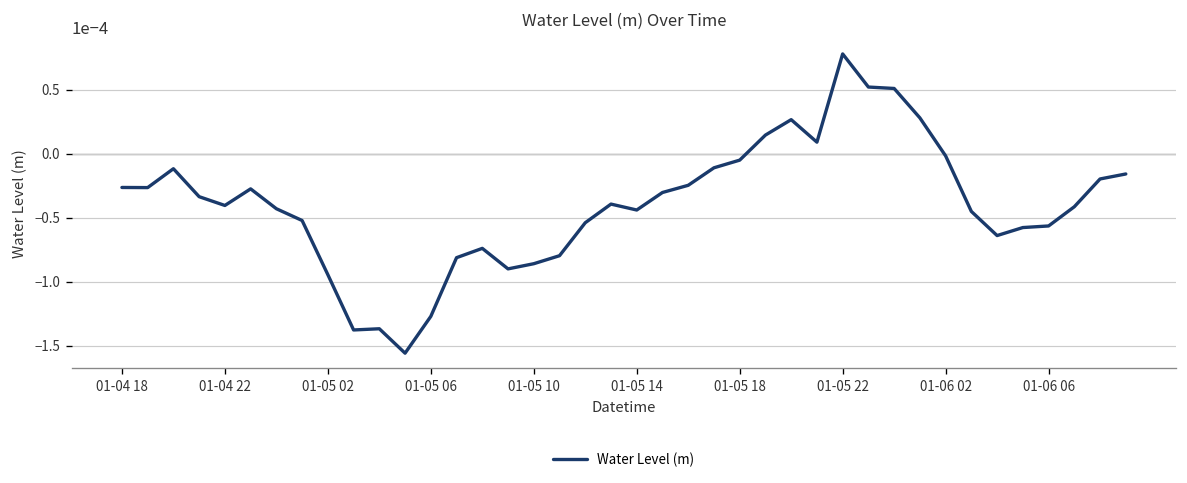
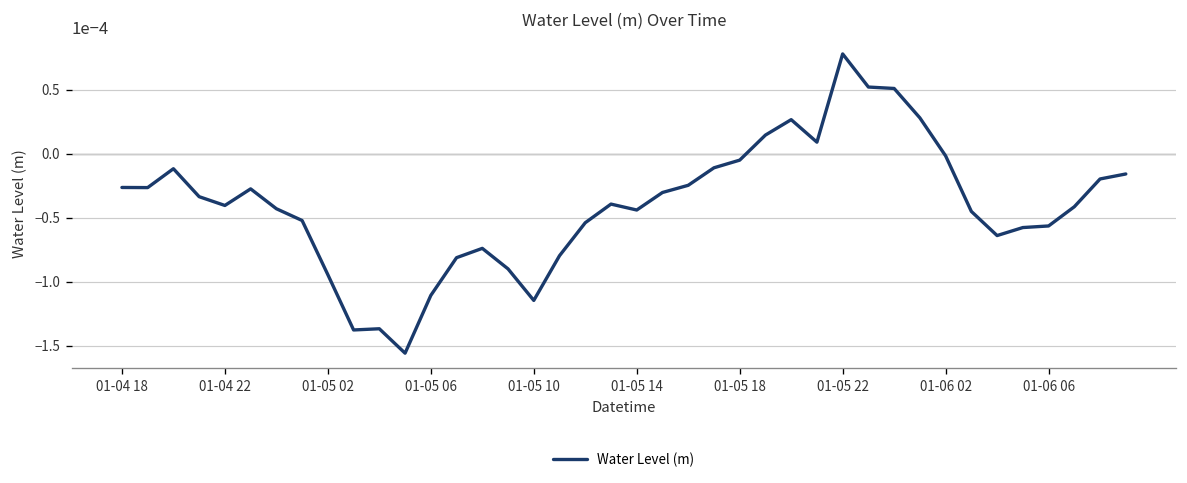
  {
    "01-04 18": -0.000026,
    "01-04 22": -0.000040,
    "01-05 02": -0.000095,
-   "01-05 06": -0.000127,
-   "01-05 10": -0.000086,
+   "01-05 06": -0.000111,
+   "01-05 10": -0.000115,
    "01-05 14": -0.000044,
    "01-05 18": -0.000005,
    "01-05 22": 0.000078,
    "01-06 02": -0.000002,
    "01-06 06": -0.000056
  }
